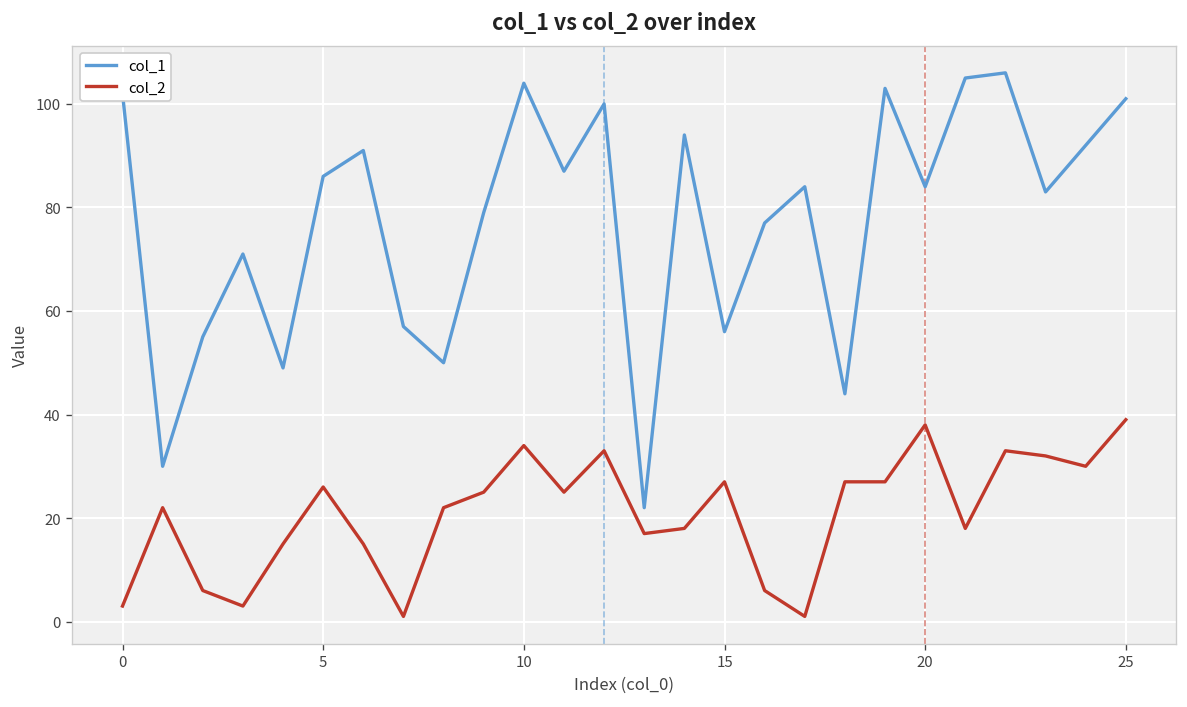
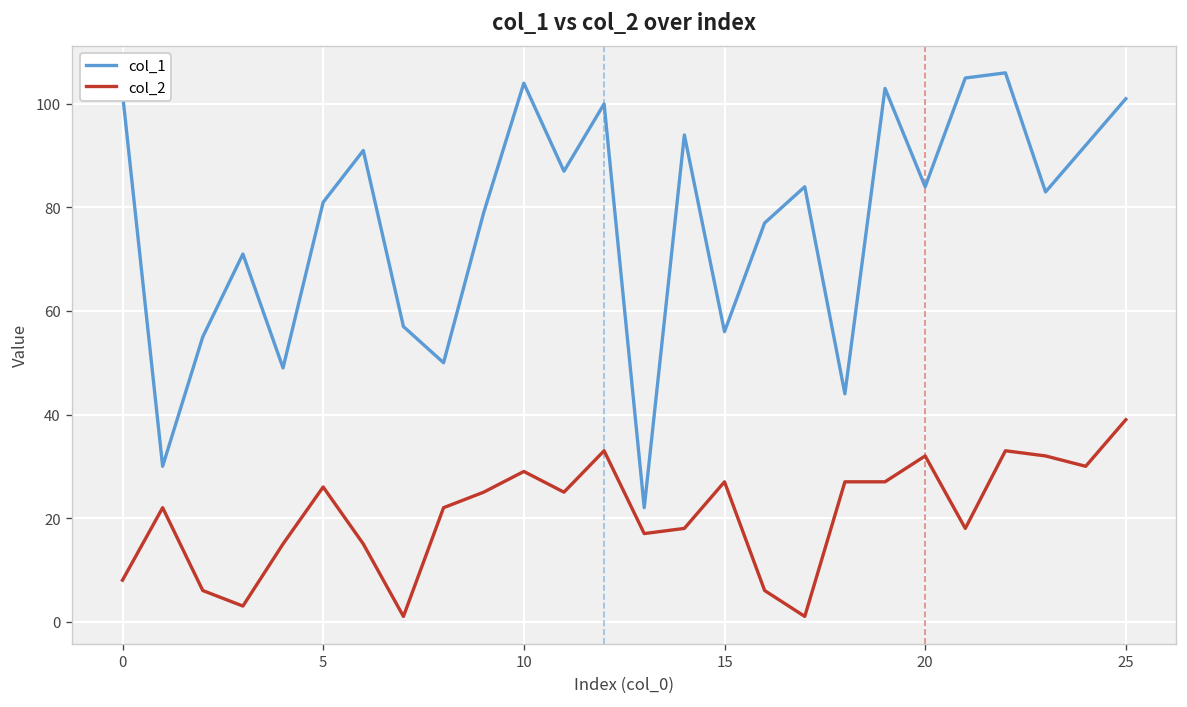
  {
    "col_1": {
-     "5": 86,
+     "5": 81,
      "10": 104,
      "15": 56,
      "20": 84,
      "25": 101
    },
    "col_2": {
-     "0": 3,
+     "0": 8,
      "5": 26,
-     "10": 34,
+     "10": 29,
      "15": 27,
-     "20": 38,
+     "20": 32,
      "25": 39
    }
  }
